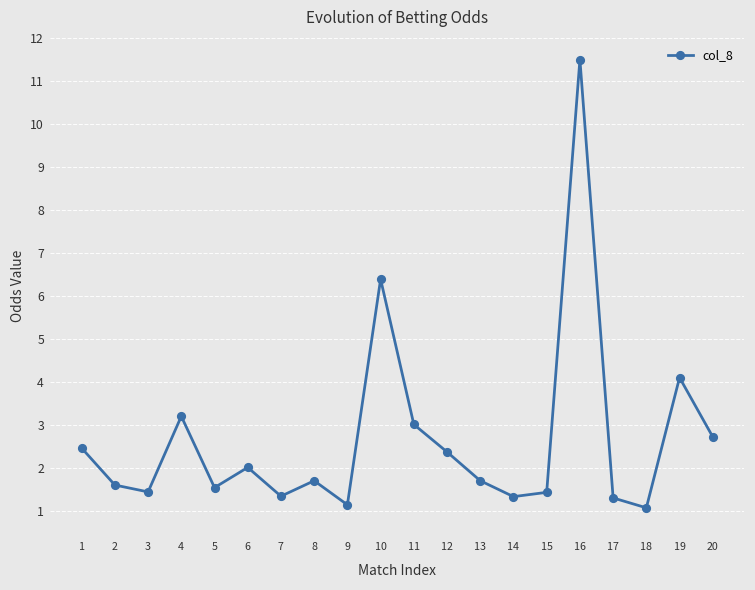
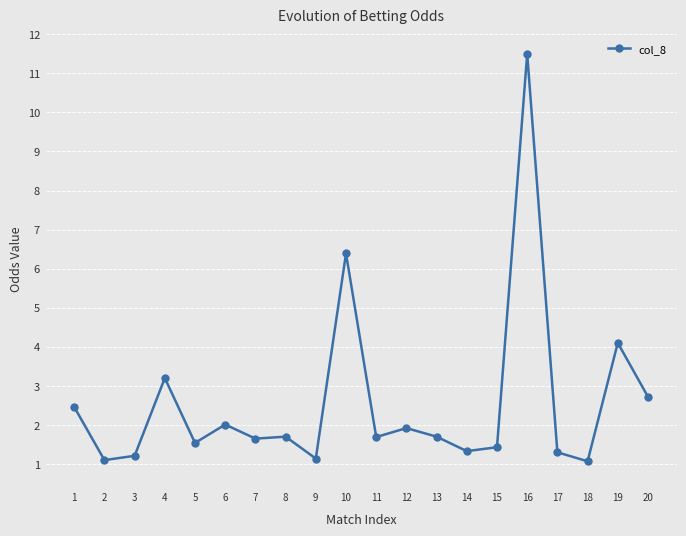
  {
    "1": 2.5,
-   "2": 1.6,
-   "3": 1.4,
+   "2": 1.1,
+   "3": 1.2,
    "4": 3.2,
    "5": 1.5,
    "6": 2.0,
-   "7": 1.3,
+   "7": 1.7,
    "8": 1.7,
    "9": 1.1,
    "10": 6.4,
-   "11": 3.0,
-   "12": 2.4,
+   "11": 1.7,
+   "12": 1.9,
    "13": 1.7,
    "14": 1.3,
    "15": 1.4,
    "16": 11.5,
    "17": 1.3,
    "18": 1.1,
    "19": 4.1,
    "20": 2.7
  }
